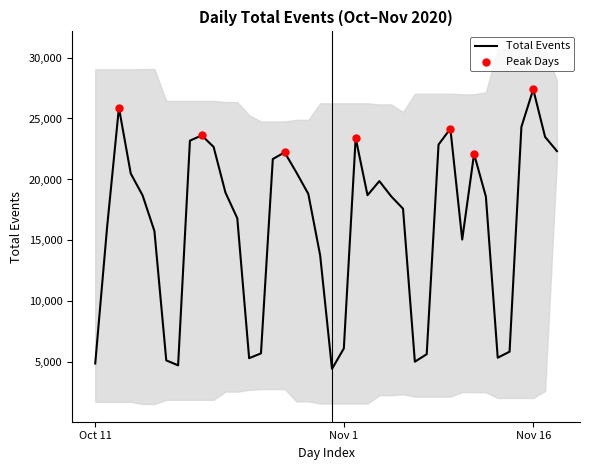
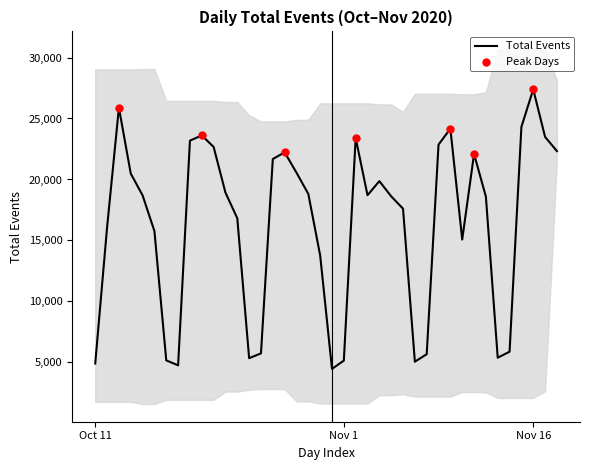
  {
    "Total Events": {
      "Oct 11": "4,900",
-     "Nov 1": "6,100"
+     "Nov 1": "5,100"
    }
  }
